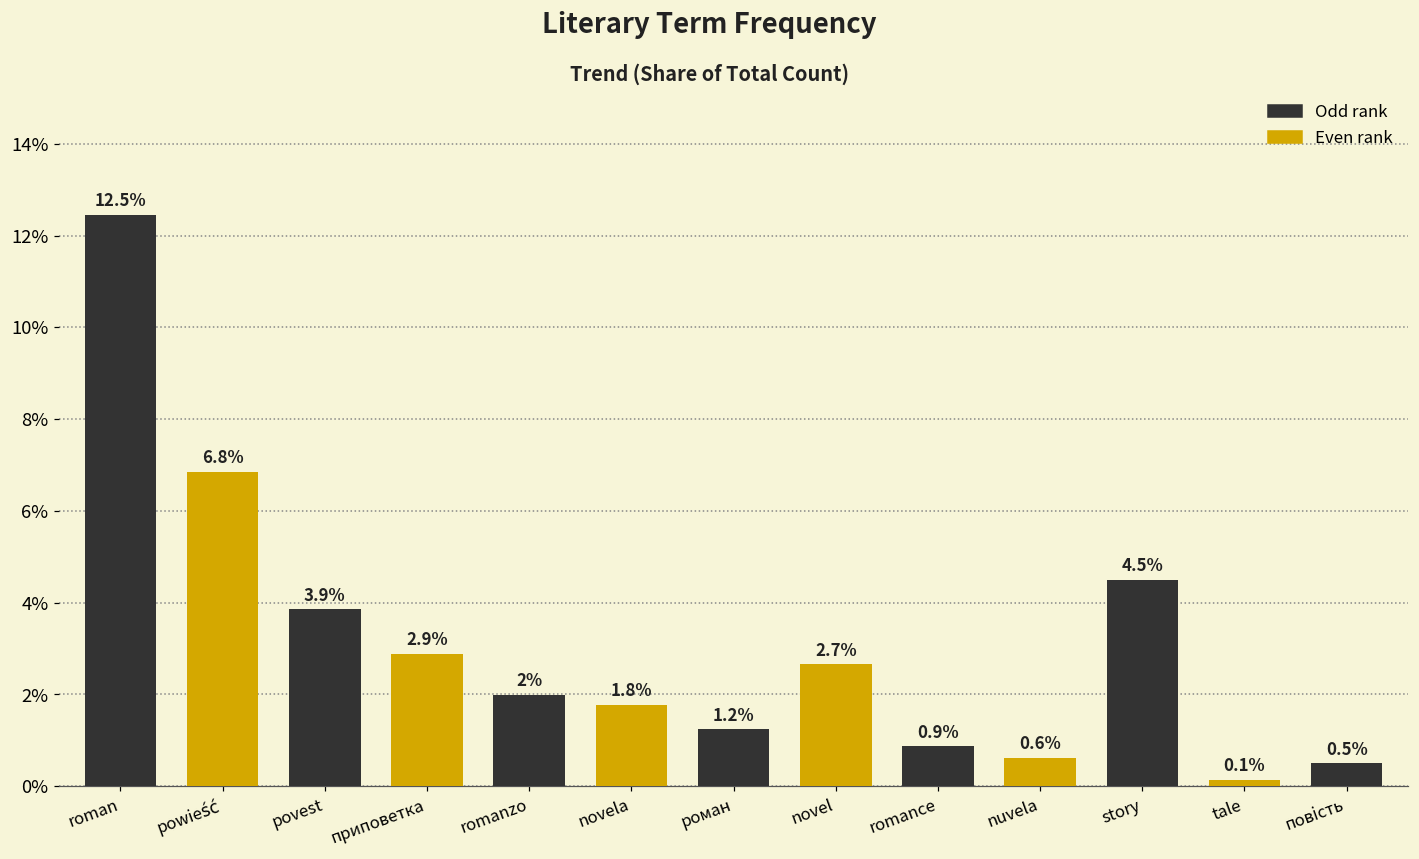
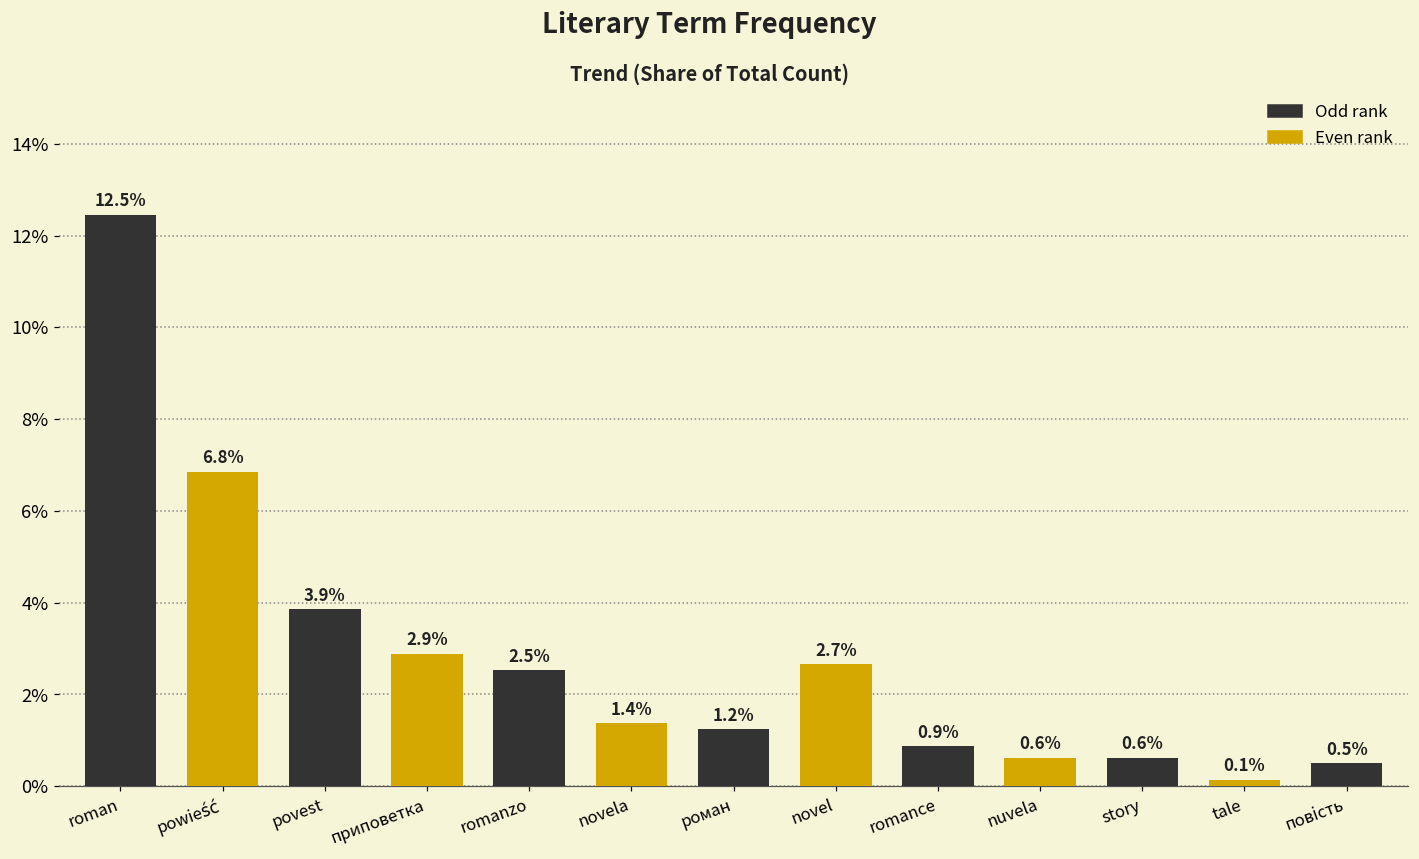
  {
    "roman": "12.5%",
    "powieść": "6.8%",
    "povest": "3.9%",
    "приповетка": "2.9%",
-   "romanzo": "2%",
-   "novela": "1.8%",
+   "romanzo": "2.5%",
+   "novela": "1.4%",
    "роман": "1.2%",
    "novel": "2.7%",
    "romance": "0.9%",
    "nuvela": "0.6%",
-   "story": "4.5%",
+   "story": "0.6%",
    "tale": "0.1%",
    "повість": "0.5%"
  }
